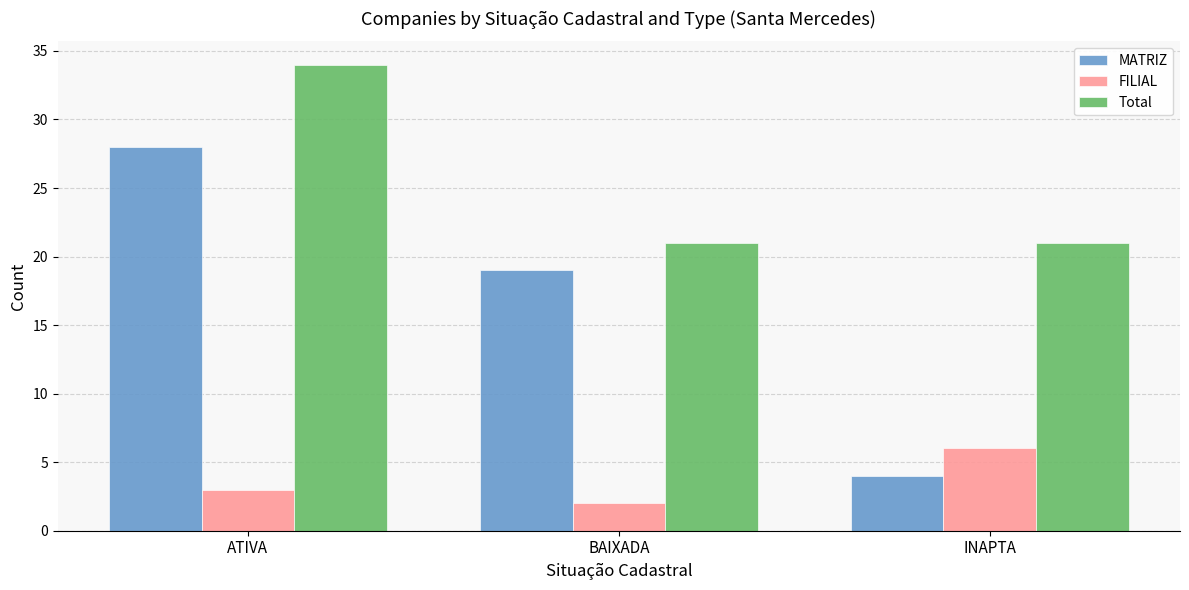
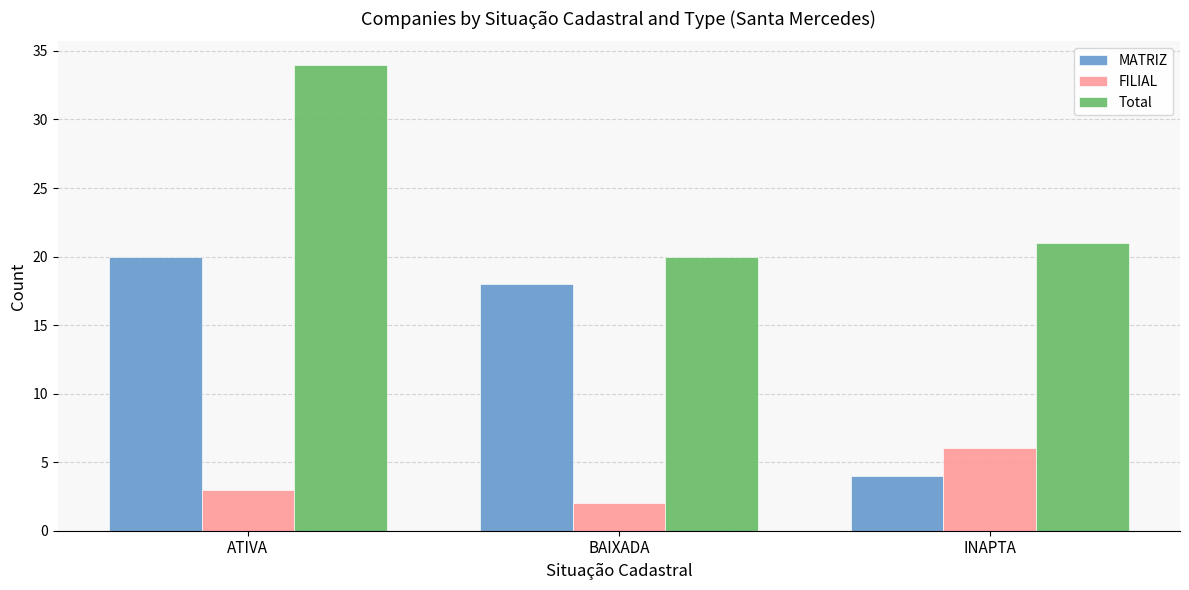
  {
    "MATRIZ": {
-     "ATIVA": 28,
-     "BAIXADA": 19,
+     "ATIVA": 20,
+     "BAIXADA": 18,
      "INAPTA": 4
    },
    "FILIAL": {
      "ATIVA": 3,
      "BAIXADA": 2,
      "INAPTA": 6
    },
    "Total": {
      "ATIVA": 34,
-     "BAIXADA": 21,
+     "BAIXADA": 20,
      "INAPTA": 21
    }
  }
